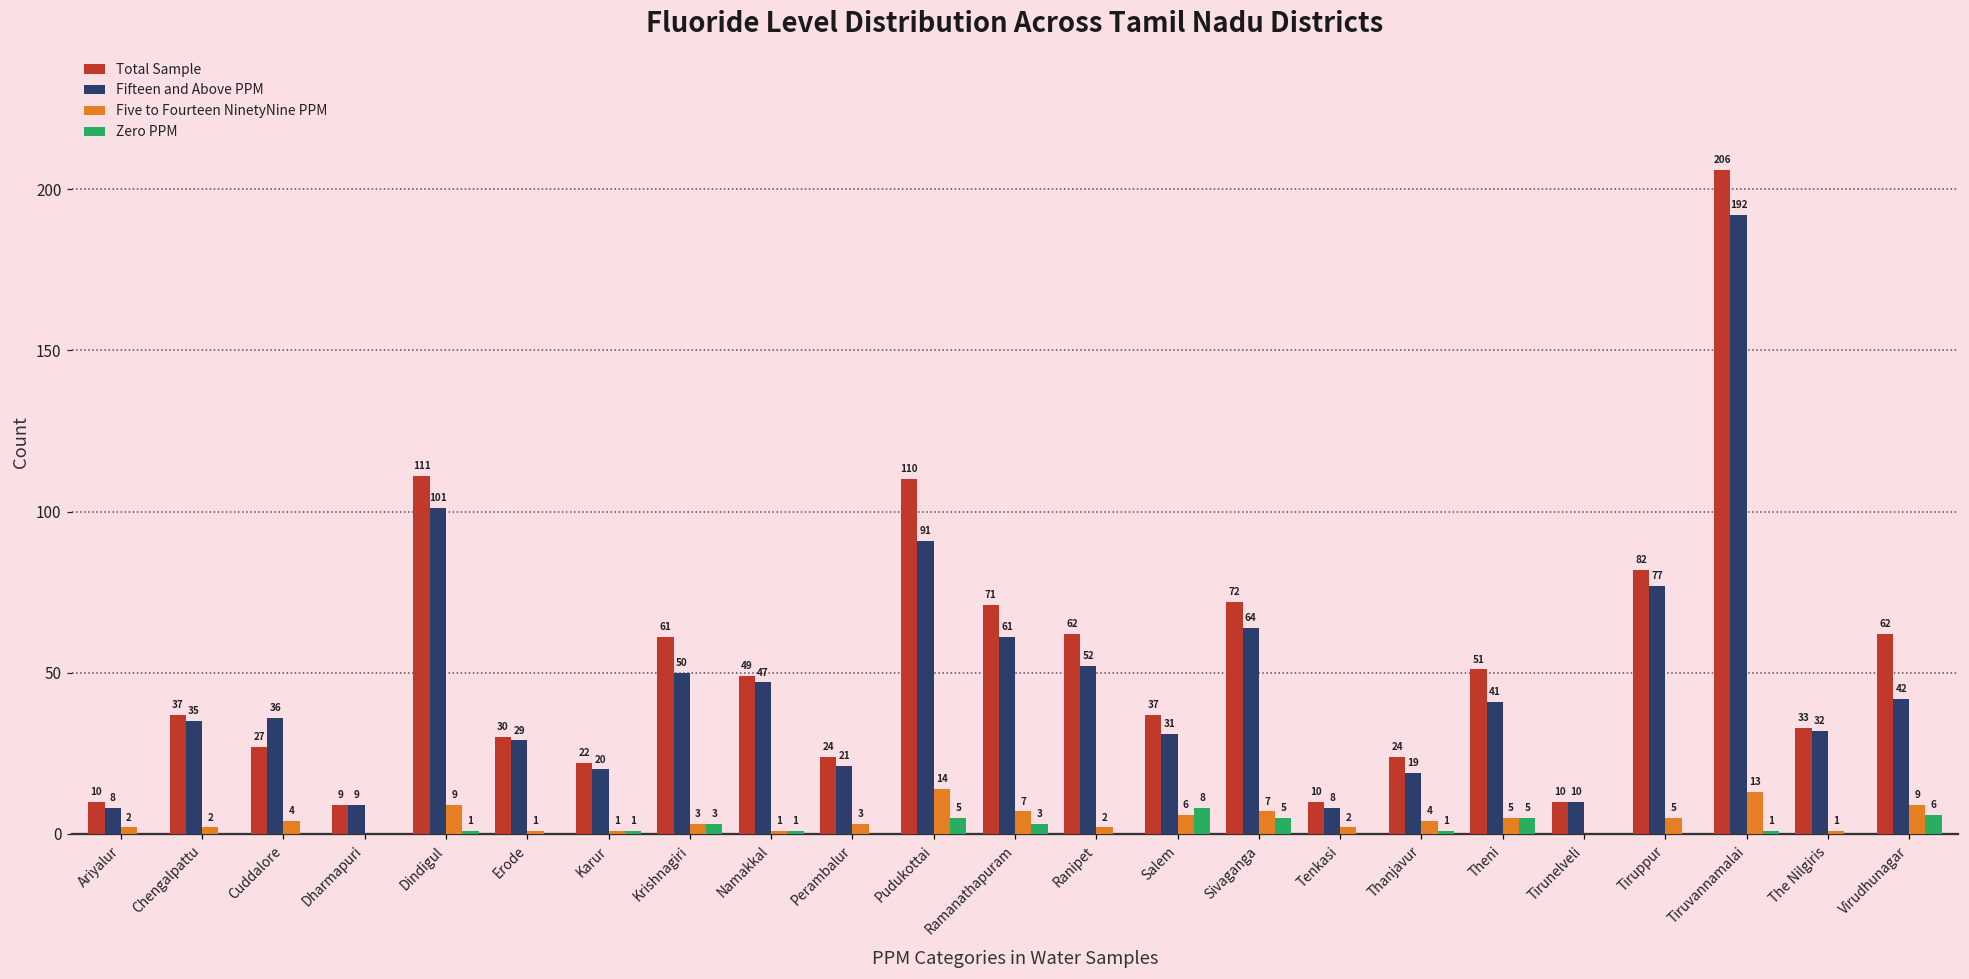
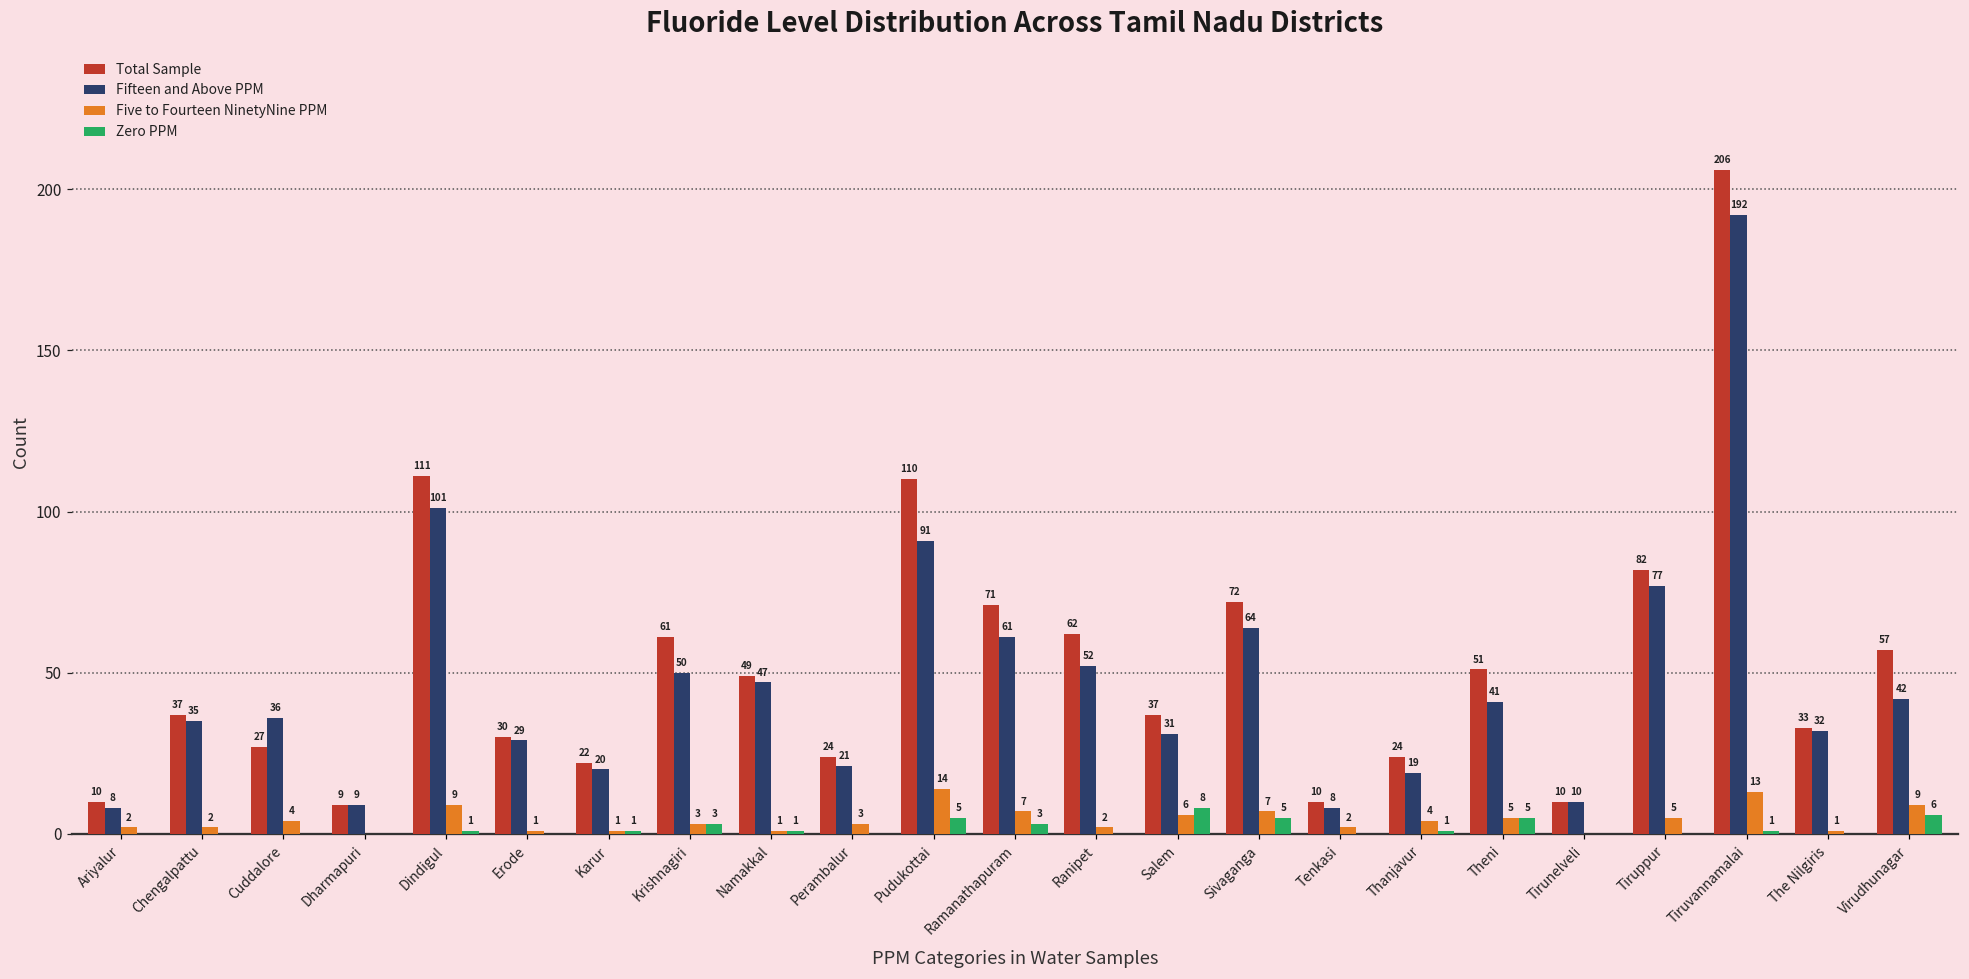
  {
    "Total Sample": {
      "Ariyalur": 10,
      "Chengalpattu": 37,
      "Cuddalore": 27,
      "Dharmapuri": 9,
      "Dindigul": 111,
      "Erode": 30,
      "Karur": 22,
      "Krishnagiri": 61,
      "Namakkal": 49,
      "Perambalur": 24,
      "Pudukottai": 110,
      "Ramanathapuram": 71,
      "Ranipet": 62,
      "Salem": 37,
      "Sivaganga": 72,
      "Tenkasi": 10,
      "Thanjavur": 24,
      "Theni": 51,
      "Tirunelveli": 10,
      "Tiruppur": 82,
      "Tiruvannamalai": 206,
      "The Nilgiris": 33,
-     "Virudhunagar": 62
+     "Virudhunagar": 57
    },
    "Fifteen and Above PPM": {
      "Ariyalur": 8,
      "Chengalpattu": 35,
      "Cuddalore": 36,
      "Dharmapuri": 9,
      "Dindigul": 101,
      "Erode": 29,
      "Karur": 20,
      "Krishnagiri": 50,
      "Namakkal": 47,
      "Perambalur": 21,
      "Pudukottai": 91,
      "Ramanathapuram": 61,
      "Ranipet": 52,
      "Salem": 31,
      "Sivaganga": 64,
      "Tenkasi": 8,
      "Thanjavur": 19,
      "Theni": 41,
      "Tirunelveli": 10,
      "Tiruppur": 77,
      "Tiruvannamalai": 192,
      "The Nilgiris": 32,
      "Virudhunagar": 42
    },
    "Five to Fourteen NinetyNine PPM": {
      "Ariyalur": 2,
      "Chengalpattu": 2,
      "Cuddalore": 4,
      "Dindigul": 9,
      "Erode": 1,
      "Karur": 1,
      "Krishnagiri": 3,
      "Namakkal": 1,
      "Perambalur": 3,
      "Pudukottai": 14,
      "Ramanathapuram": 7,
      "Ranipet": 2,
      "Salem": 6,
      "Sivaganga": 7,
      "Tenkasi": 2,
      "Thanjavur": 4,
      "Theni": 5,
      "Tiruppur": 5,
      "Tiruvannamalai": 13,
      "The Nilgiris": 1,
      "Virudhunagar": 9
    },
    "Zero PPM": {
      "Dindigul": 1,
      "Karur": 1,
      "Krishnagiri": 3,
      "Namakkal": 1,
      "Pudukottai": 5,
      "Ramanathapuram": 3,
      "Salem": 8,
      "Sivaganga": 5,
      "Thanjavur": 1,
      "Theni": 5,
      "Tiruvannamalai": 1,
      "Virudhunagar": 6
    }
  }
